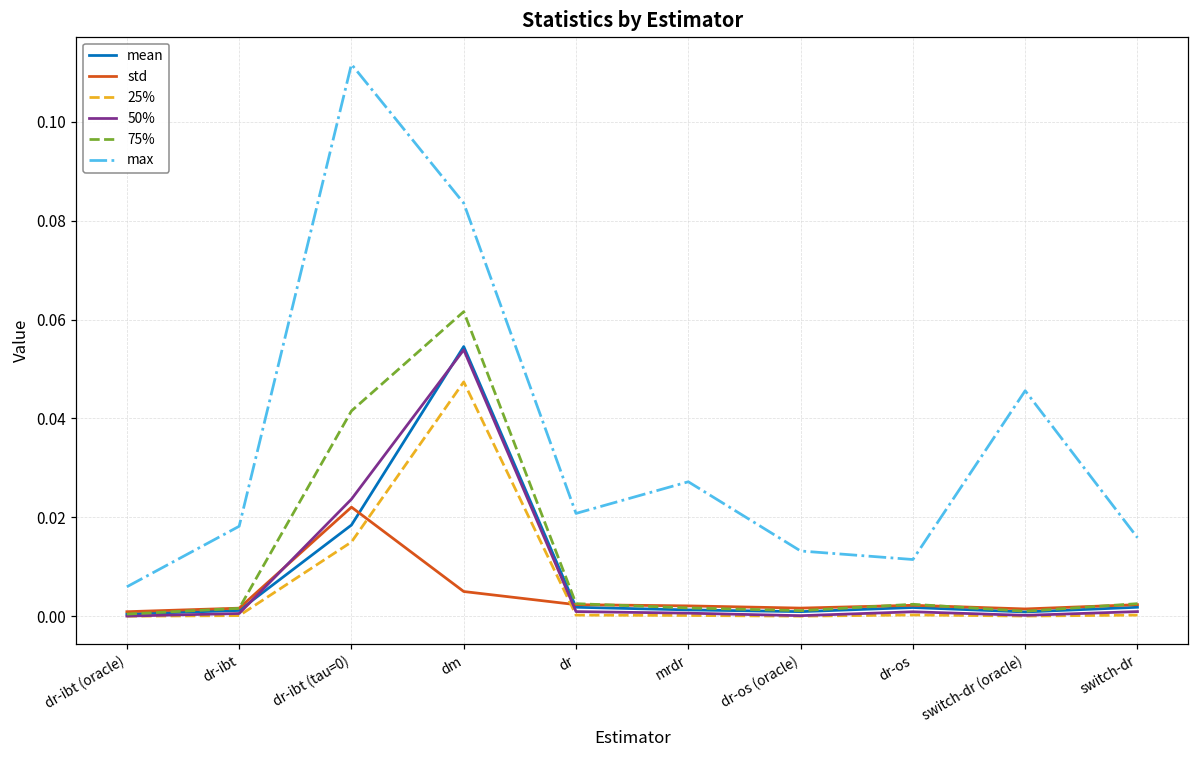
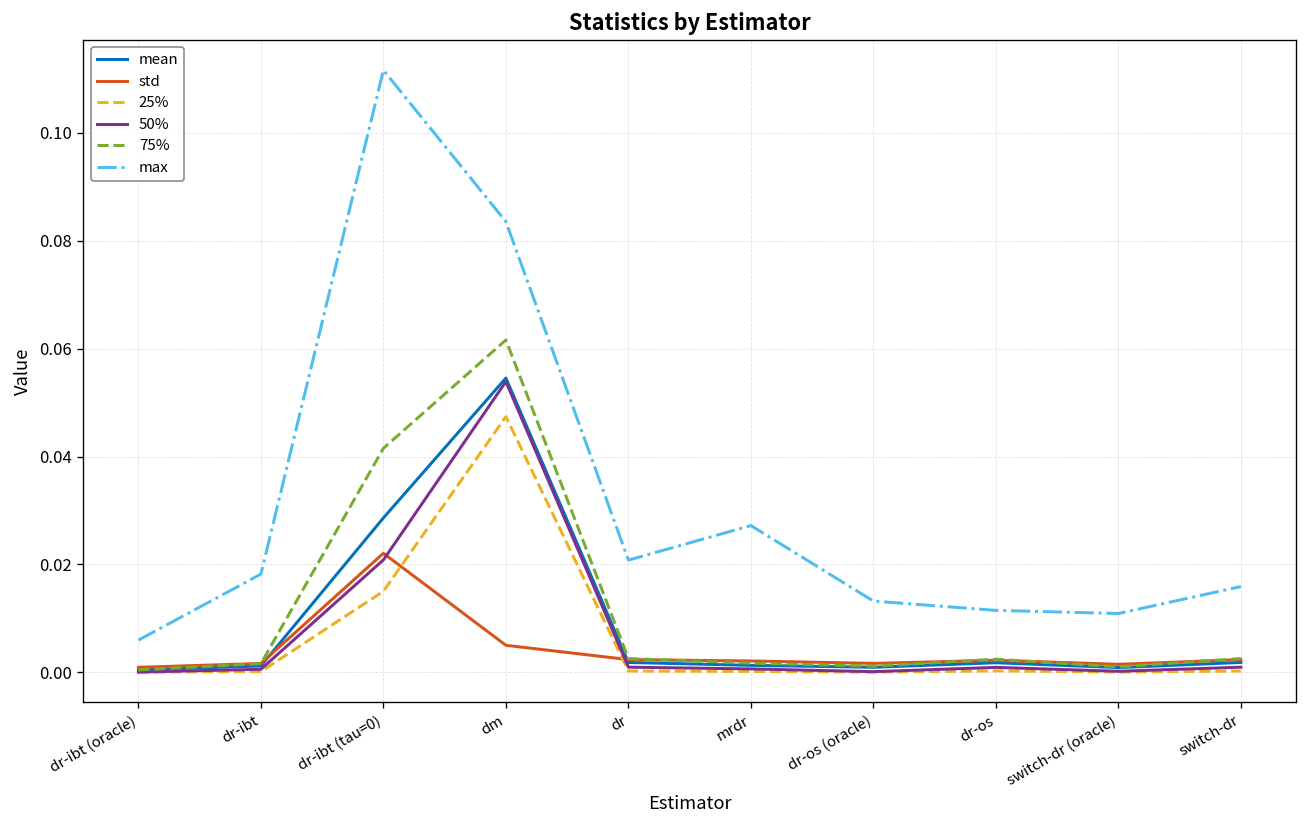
  {
    "mean": {
-     "dr-ibt (tau=0)": 0.018,
+     "dr-ibt (tau=0)": 0.029,
      "dm": 0.055
    },
    "std": {
      "dr-ibt (tau=0)": 0.022,
      "dm": 0.005
    },
    "25%": {
      "dr-ibt (tau=0)": 0.015,
      "dm": 0.047,
      "dr": 0.000,
      "dr-os": 0.000,
      "switch-dr": 0.000
    },
    "50%": {
-     "dr-ibt (tau=0)": 0.024,
+     "dr-ibt (tau=0)": 0.021,
      "dm": 0.054,
      "dr": 0.001,
      "dr-os": 0.001,
      "switch-dr": 0.001
    },
    "75%": {
      "dr-ibt (tau=0)": 0.042,
      "dm": 0.062
    },
    "max": {
      "dr-ibt (oracle)": 0.006,
      "dr-ibt": 0.018,
      "dr-ibt (tau=0)": 0.112,
      "dm": 0.084,
      "dr": 0.021,
      "mrdr": 0.027,
      "dr-os (oracle)": 0.013,
      "dr-os": 0.011,
-     "switch-dr (oracle)": 0.046,
+     "switch-dr (oracle)": 0.011,
      "switch-dr": 0.016
    }
  }
